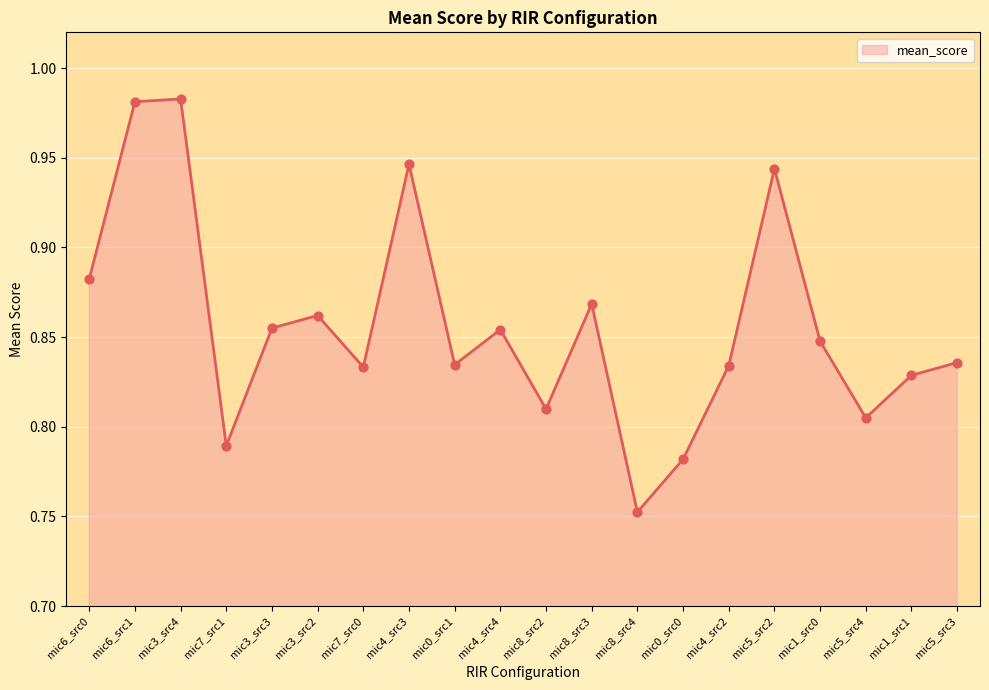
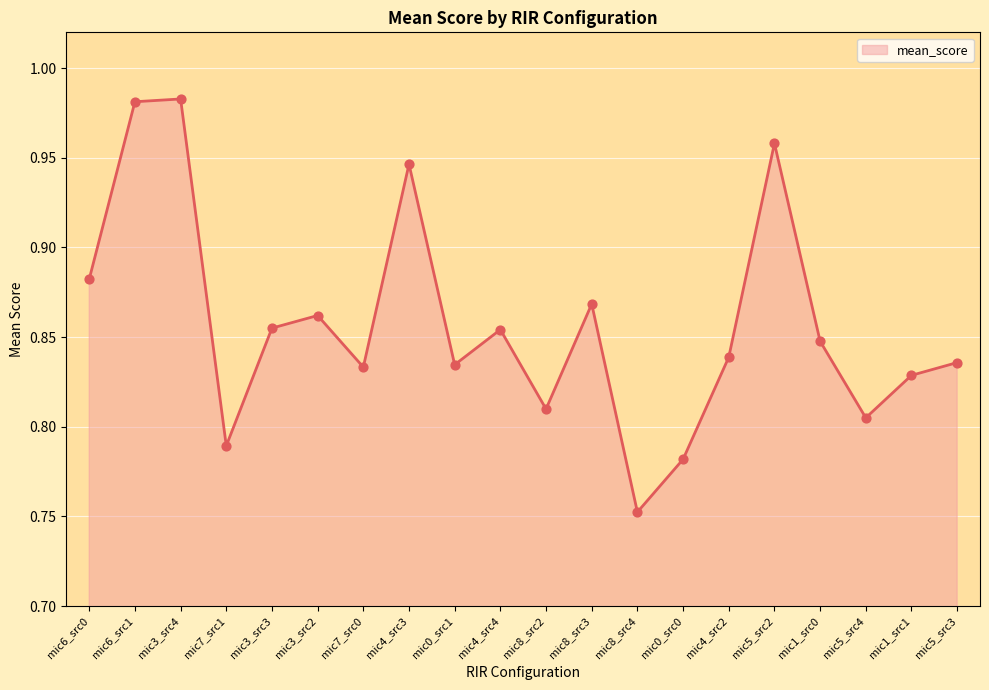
  {
    "mic6_src0": 0.882,
    "mic6_src1": 0.981,
    "mic3_src4": 0.983,
    "mic7_src1": 0.789,
    "mic3_src3": 0.855,
    "mic3_src2": 0.862,
    "mic7_src0": 0.833,
    "mic4_src3": 0.946,
    "mic0_src1": 0.835,
    "mic4_src4": 0.854,
    "mic8_src2": 0.810,
    "mic8_src3": 0.868,
    "mic8_src4": 0.752,
    "mic0_src0": 0.782,
-   "mic4_src2": 0.834,
-   "mic5_src2": 0.944,
+   "mic4_src2": 0.839,
+   "mic5_src2": 0.958,
    "mic1_src0": 0.848,
    "mic5_src4": 0.805,
    "mic1_src1": 0.829,
    "mic5_src3": 0.836
  }
